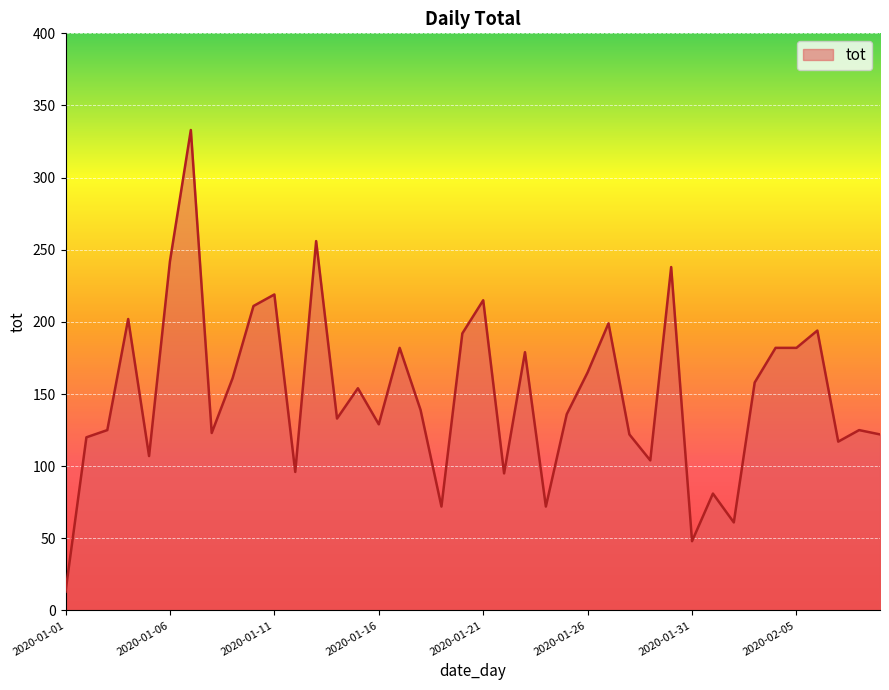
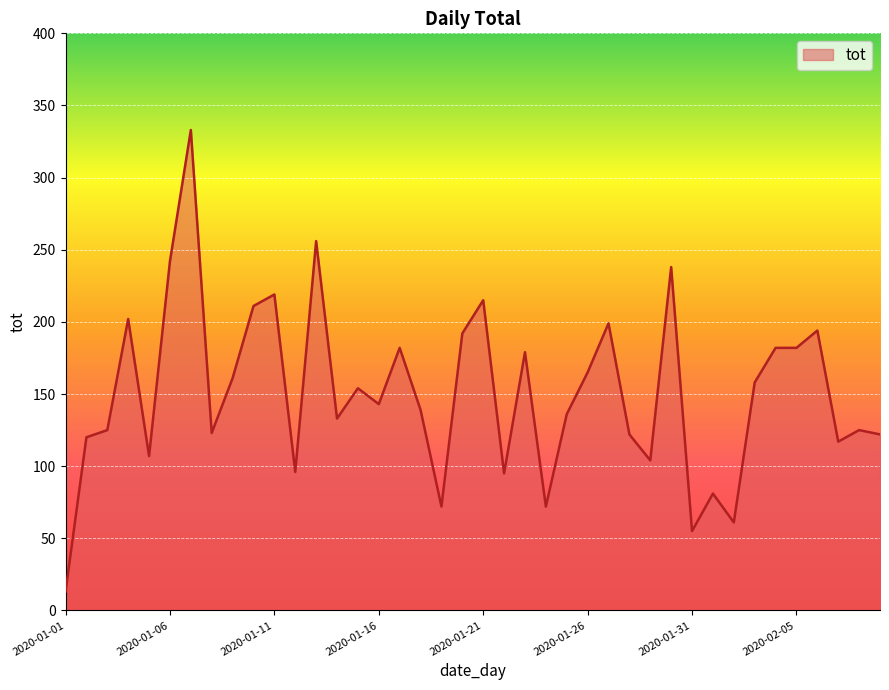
  {
    "2020-01-01": 13,
    "2020-01-06": 242,
    "2020-01-11": 219,
-   "2020-01-16": 129,
+   "2020-01-16": 143,
    "2020-01-21": 215,
    "2020-01-26": 165,
-   "2020-01-31": 48,
+   "2020-01-31": 55,
    "2020-02-05": 182
  }
